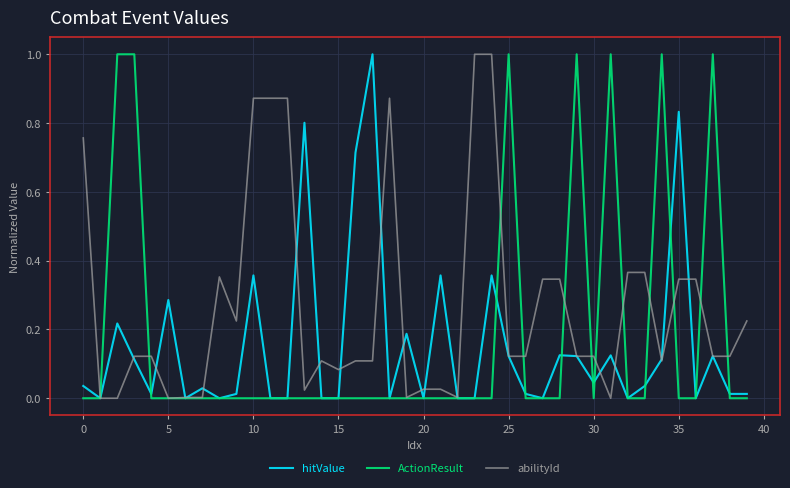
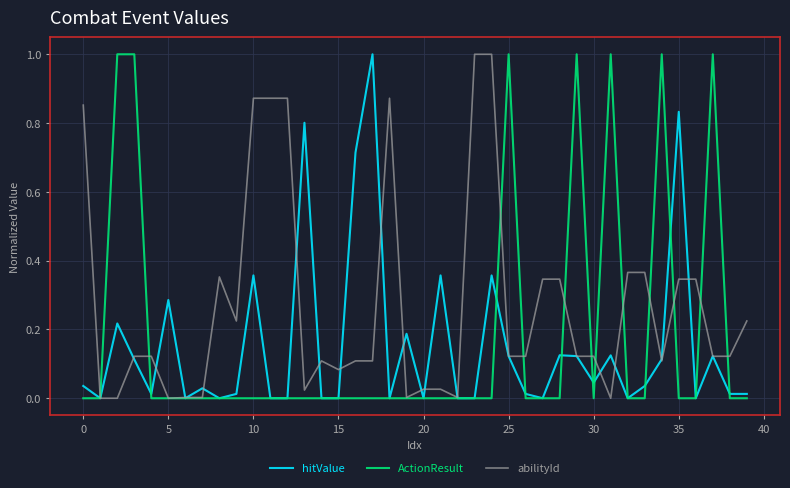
  {
    "hitValue": {
      "0": 0.04,
      "5": 0.29,
      "10": 0.36,
      "30": 0.05,
      "35": 0.83
    },
    "ActionResult": {
      "0": 0.00,
      "10": 0.00,
      "25": 1.00,
      "30": 0.00,
      "35": 0.00
    },
    "abilityId": {
-     "0": 0.76,
+     "0": 0.85,
      "10": 0.87,
      "15": 0.08,
      "20": 0.03,
      "30": 0.12,
      "35": 0.35
    }
  }
